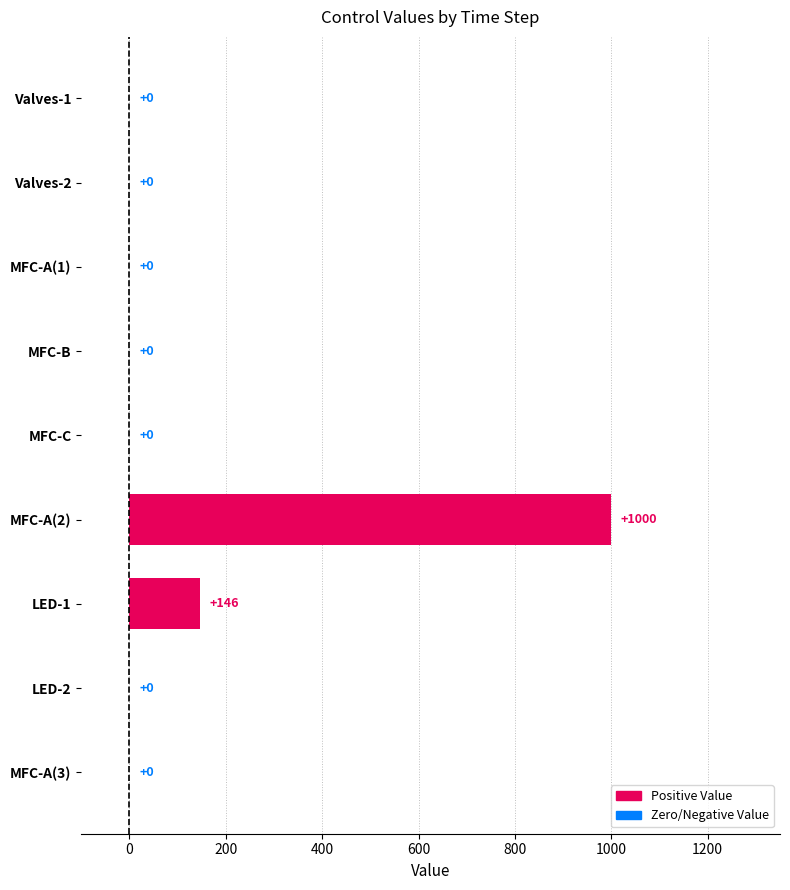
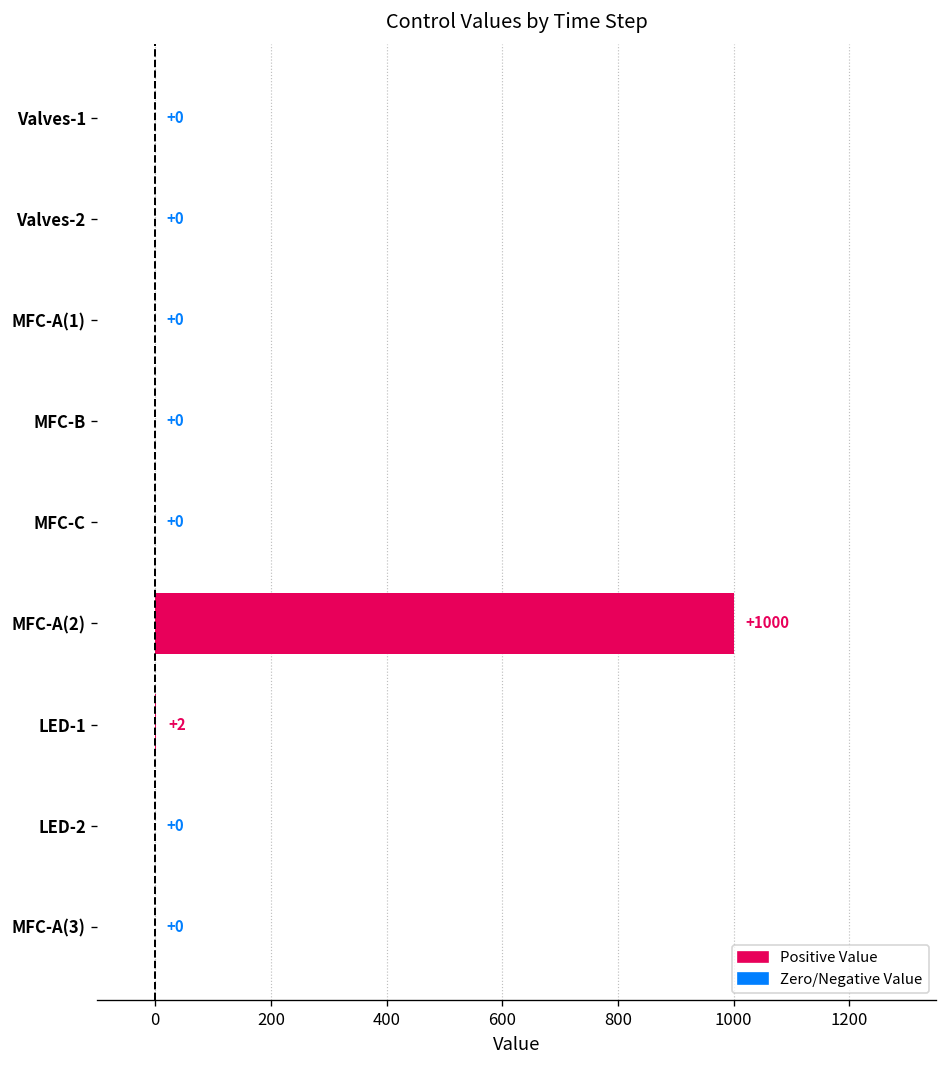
  {
    "Valves-1": "+0",
    "Valves-2": "+0",
    "MFC-A(1)": "+0",
    "MFC-B": "+0",
    "MFC-C": "+0",
    "MFC-A(2)": "+1000",
-   "LED-1": "+146",
+   "LED-1": "+2",
    "LED-2": "+0",
    "MFC-A(3)": "+0"
  }
